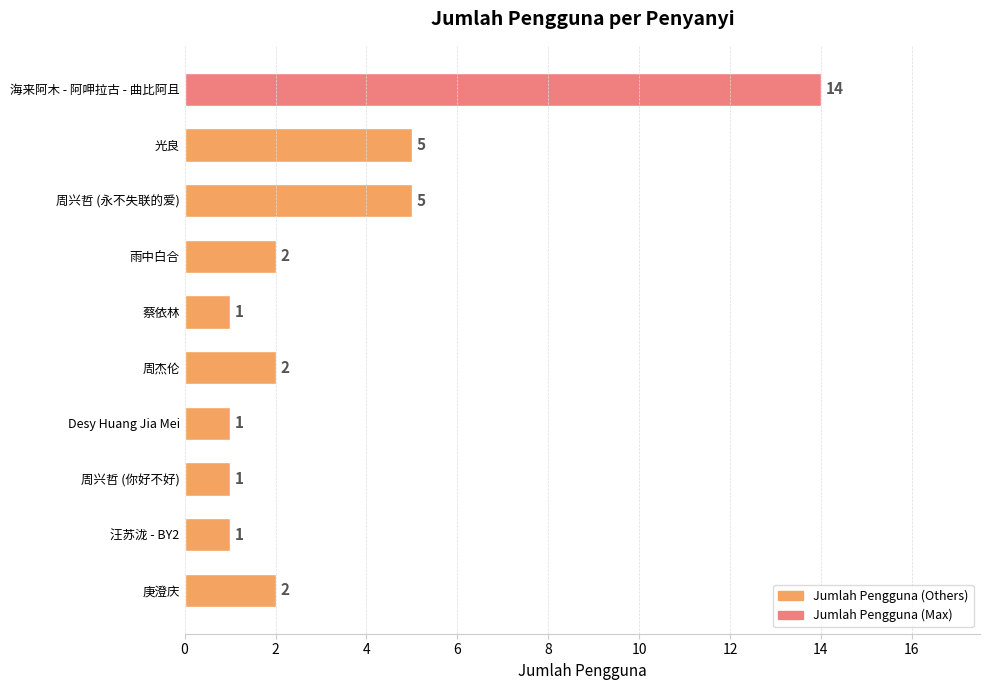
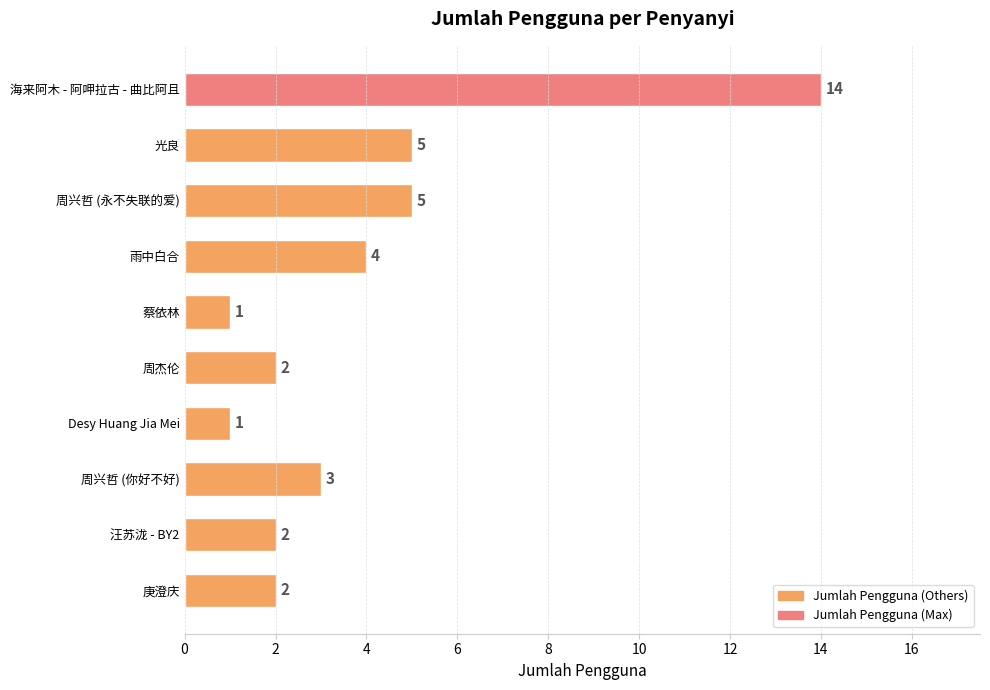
  {
    "海来阿木 - 阿呷拉古 - 曲比阿且": 14,
    "光良": 5,
    "周兴哲 (永不失联的爱)": 5,
-   "雨中白合": 2,
+   "雨中白合": 4,
    "蔡依林": 1,
    "周杰伦": 2,
    "Desy Huang Jia Mei": 1,
-   "周兴哲 (你好不好)": 1,
-   "汪苏泷 - BY2": 1,
+   "周兴哲 (你好不好)": 3,
+   "汪苏泷 - BY2": 2,
    "庚澄庆": 2
  }
